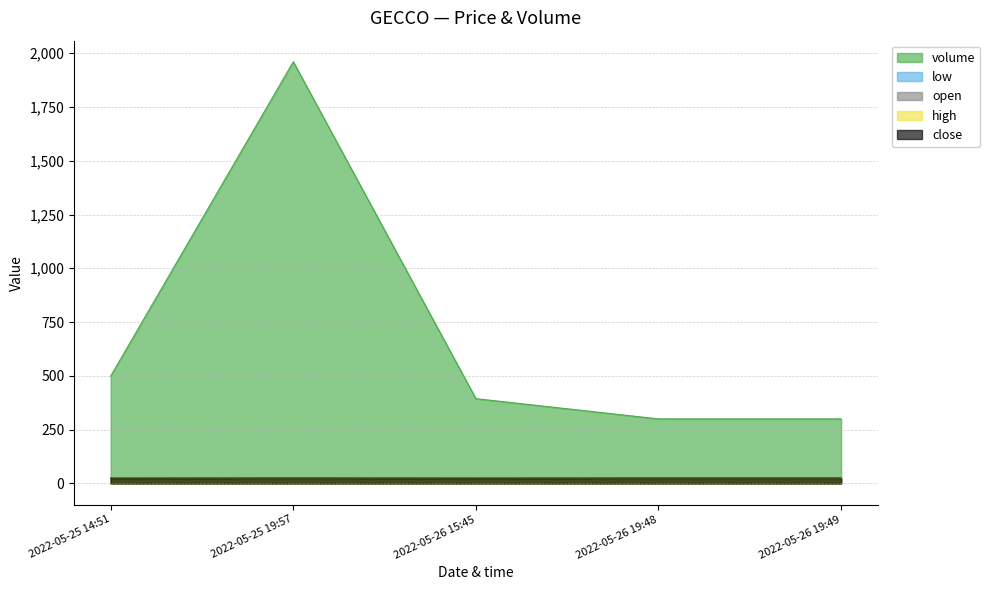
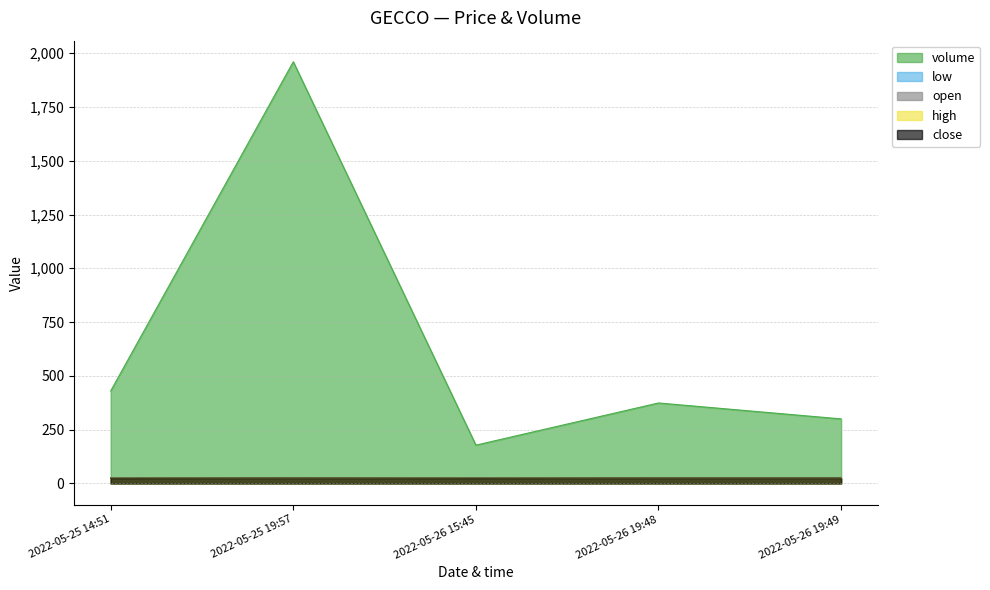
  {
    "volume": {
-     "2022-05-25 14:51": "500",
+     "2022-05-25 14:51": "430",
      "2022-05-25 19:57": "1,960",
-     "2022-05-26 15:45": "390",
-     "2022-05-26 19:48": "300",
+     "2022-05-26 15:45": "180",
+     "2022-05-26 19:48": "370",
      "2022-05-26 19:49": "300"
    },
    "close": {
      "2022-05-25 14:51": "20",
      "2022-05-26 15:45": "20",
      "2022-05-26 19:48": "30",
      "2022-05-26 19:49": "30"
    }
  }
